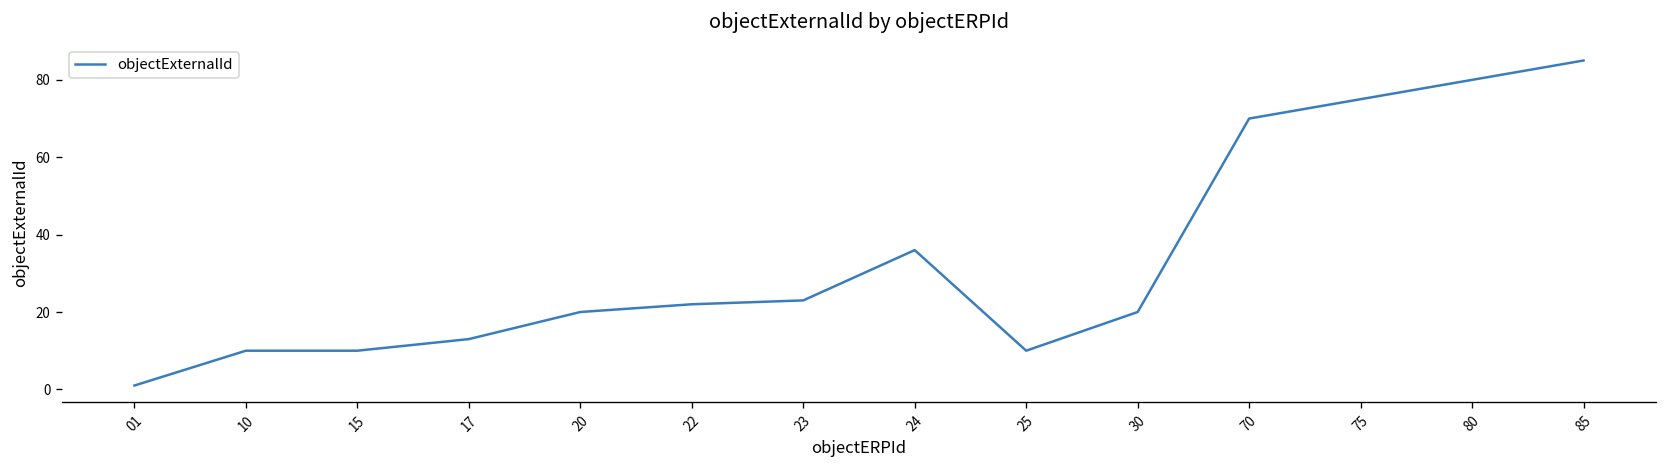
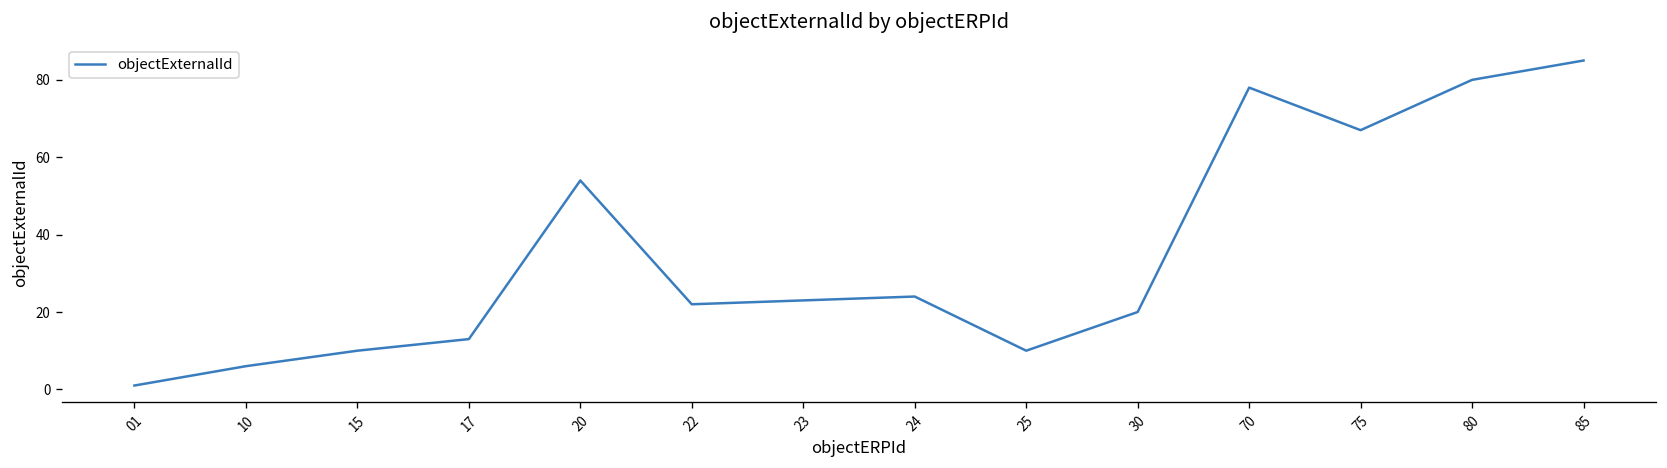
  {
    "01": 1,
-   "10": 10,
+   "10": 6,
    "15": 10,
    "17": 13,
-   "20": 20,
+   "20": 54,
    "22": 22,
    "23": 23,
-   "24": 36,
+   "24": 24,
    "25": 10,
    "30": 20,
-   "70": 70,
-   "75": 75,
+   "70": 78,
+   "75": 67,
    "80": 80,
    "85": 85
  }
